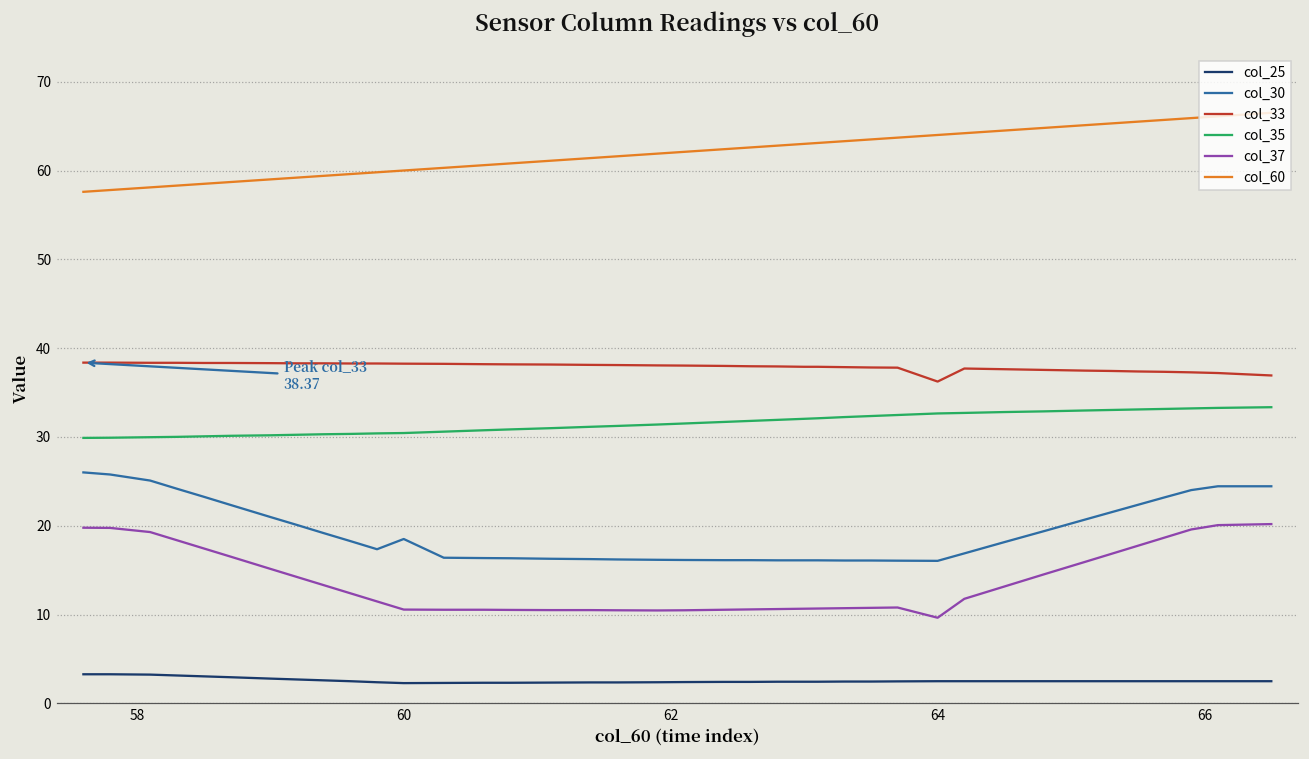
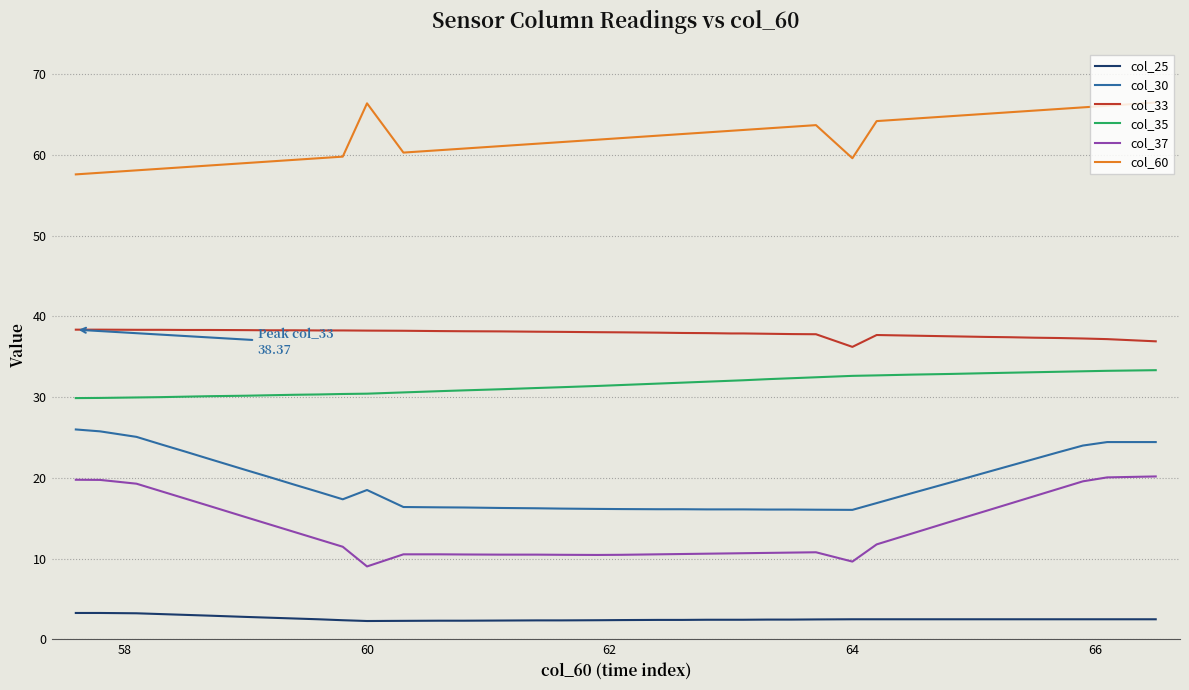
  {
    "col_25": {
      "60": 2,
      "64": 2
    },
    "col_30": {
      "60": 19,
      "64": 16
    },
    "col_33": {
      "60": 38,
      "64": 36
    },
    "col_35": {
      "60": 30,
      "64": 33
    },
    "col_37": {
-     "60": 11,
+     "60": 9,
      "64": 10
    },
    "col_60": {
-     "60": 60,
-     "64": 64
+     "60": 66,
+     "64": 60
    }
  }
